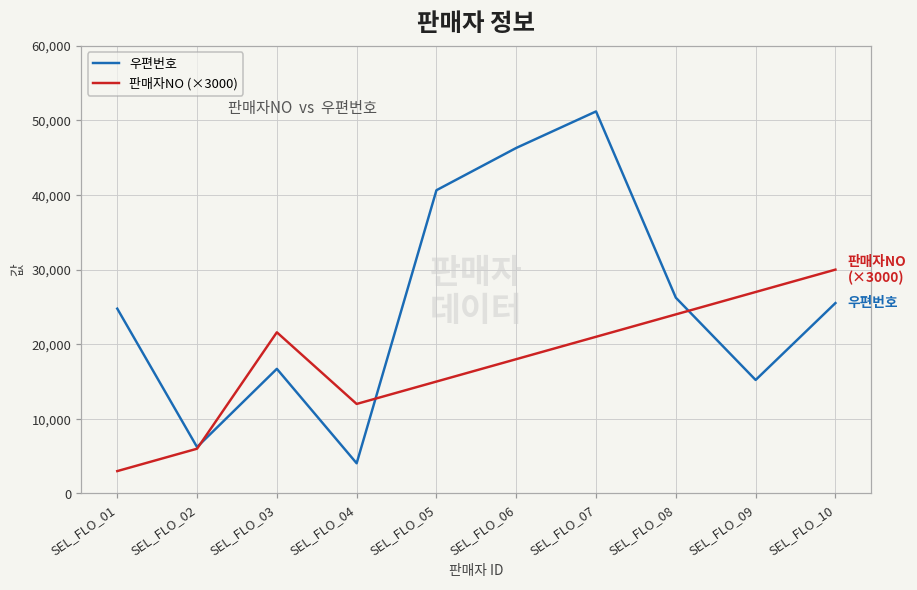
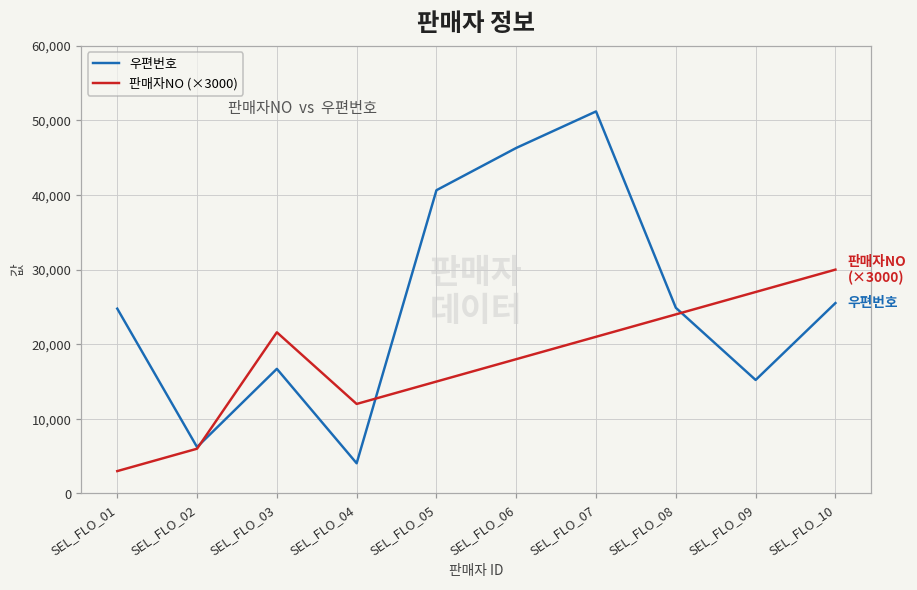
  {
    "우편번호": {
      "SEL_FLO_01": "25,000",
      "SEL_FLO_03": "17,000",
      "SEL_FLO_04": "4,000",
      "SEL_FLO_05": "41,000",
      "SEL_FLO_06": "46,000",
      "SEL_FLO_07": "51,000",
-     "SEL_FLO_08": "26,000",
+     "SEL_FLO_08": "25,000",
      "SEL_FLO_09": "15,000",
      "SEL_FLO_10": "26,000"
    },
    "판매자NO (×3000)": {
      "SEL_FLO_01": "3,000",
      "SEL_FLO_03": "22,000",
      "SEL_FLO_04": "12,000",
      "SEL_FLO_05": "15,000",
      "SEL_FLO_06": "18,000",
      "SEL_FLO_07": "21,000",
      "SEL_FLO_08": "24,000",
      "SEL_FLO_09": "27,000"
    }
  }
